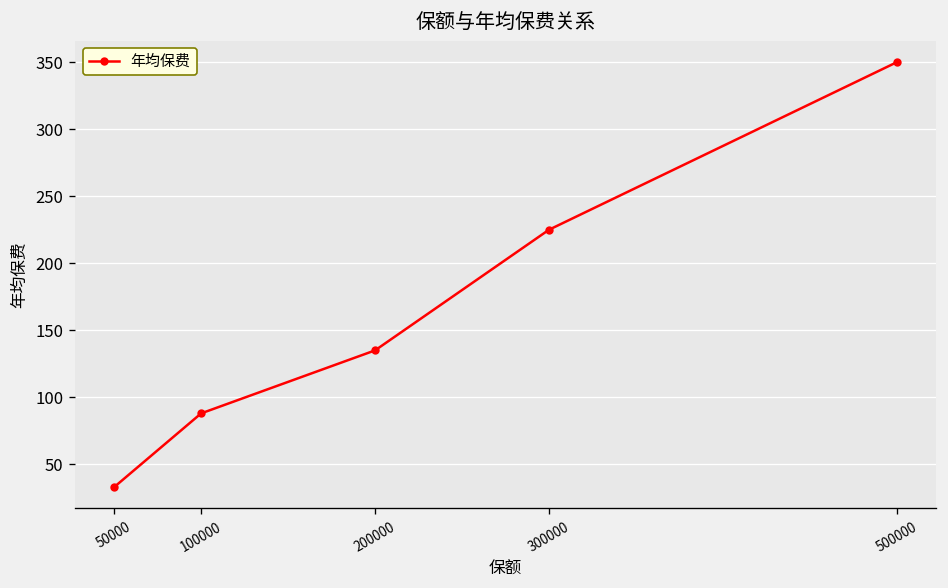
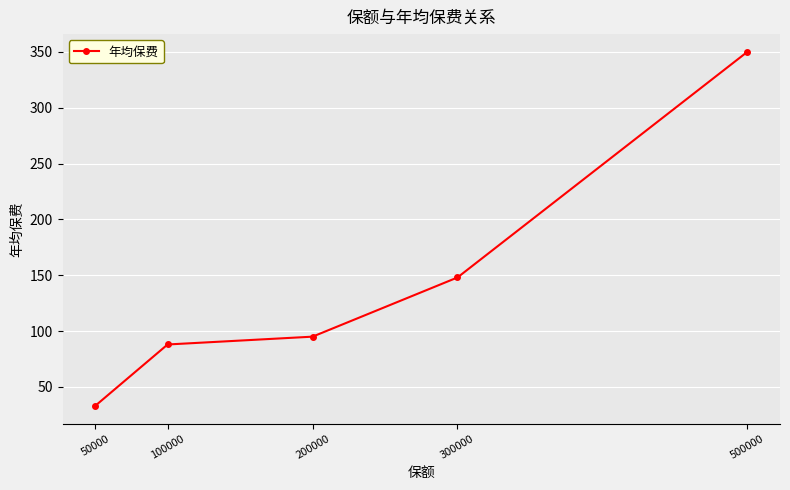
  {
    "50000": 33,
    "100000": 88,
-   "200000": 135,
-   "300000": 225,
+   "200000": 95,
+   "300000": 148,
    "500000": 350
  }
